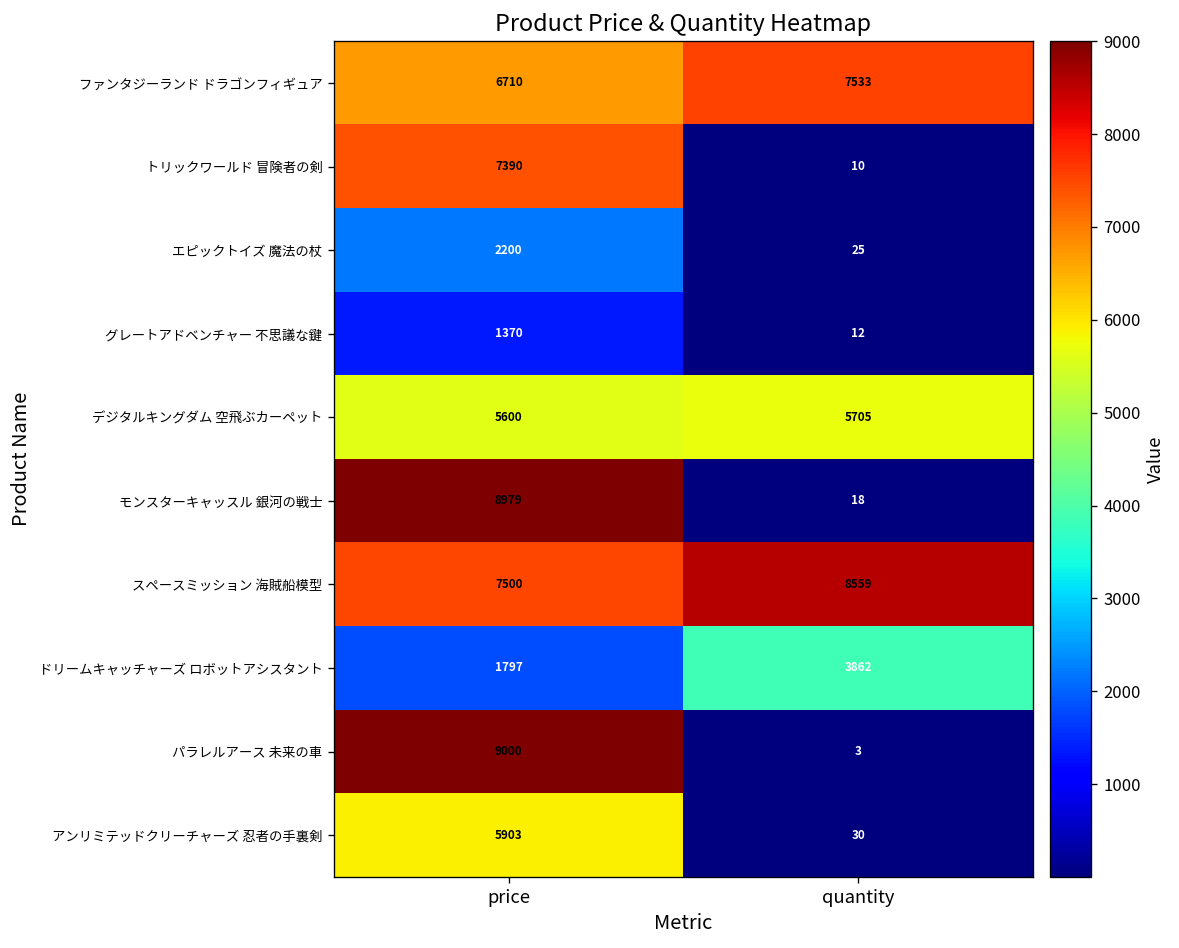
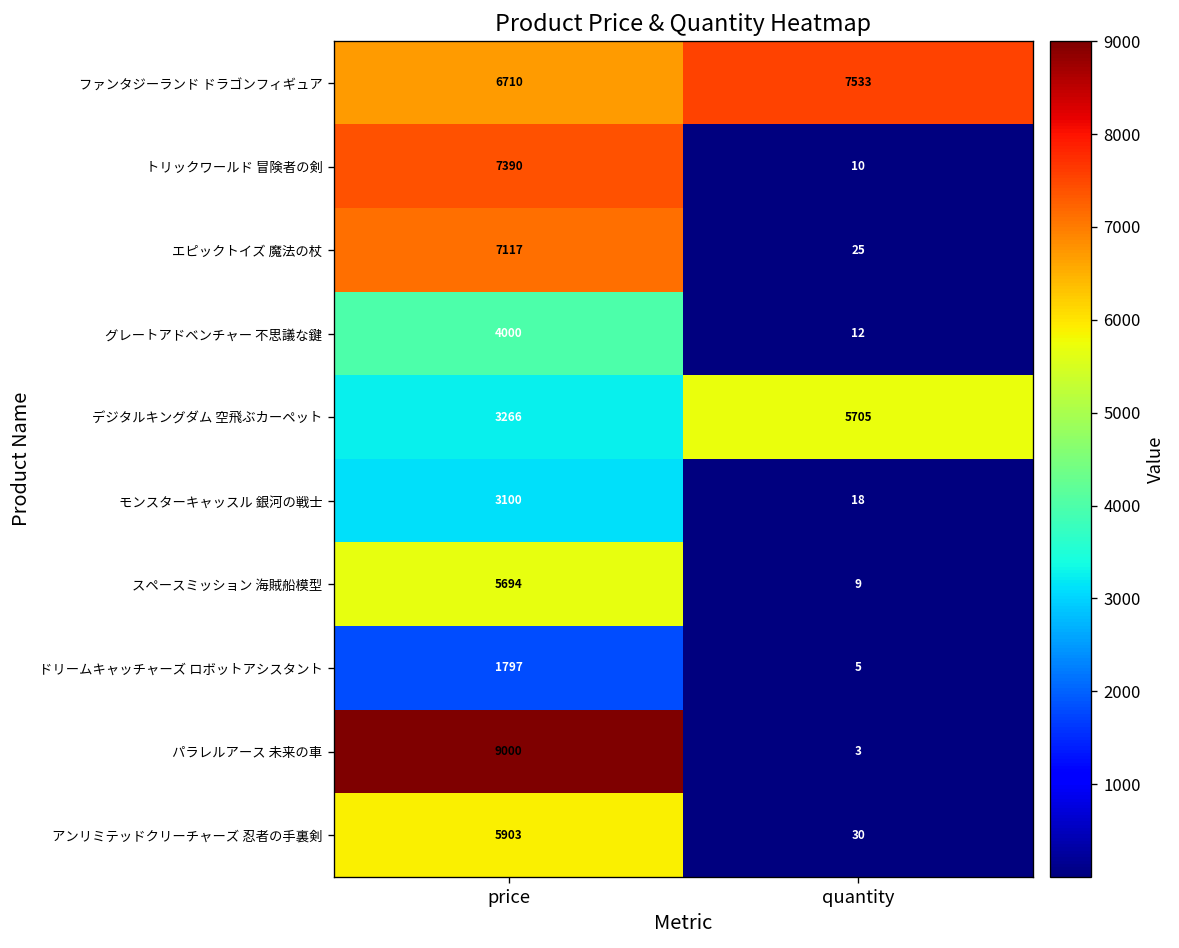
  {
    "ファンタジーランド ドラゴンフィギュア": {
      "price": 6710,
      "quantity": 7533
    },
    "トリックワールド 冒険者の剣": {
      "price": 7390,
      "quantity": 10
    },
    "エピックトイズ 魔法の杖": {
-     "price": 2200,
+     "price": 7117,
      "quantity": 25
    },
    "グレートアドベンチャー 不思議な鍵": {
-     "price": 1370,
+     "price": 4000,
      "quantity": 12
    },
    "デジタルキングダム 空飛ぶカーペット": {
-     "price": 5600,
+     "price": 3266,
      "quantity": 5705
    },
    "モンスターキャッスル 銀河の戦士": {
-     "price": 8979,
+     "price": 3100,
      "quantity": 18
    },
    "スペースミッション 海賊船模型": {
-     "price": 7500,
-     "quantity": 8559
+     "price": 5694,
+     "quantity": 9
    },
    "ドリームキャッチャーズ ロボットアシスタント": {
      "price": 1797,
-     "quantity": 3862
+     "quantity": 5
    },
    "パラレルアース 未来の車": {
      "price": 9000,
      "quantity": 3
    },
    "アンリミテッドクリーチャーズ 忍者の手裏剣": {
      "price": 5903,
      "quantity": 30
    }
  }
